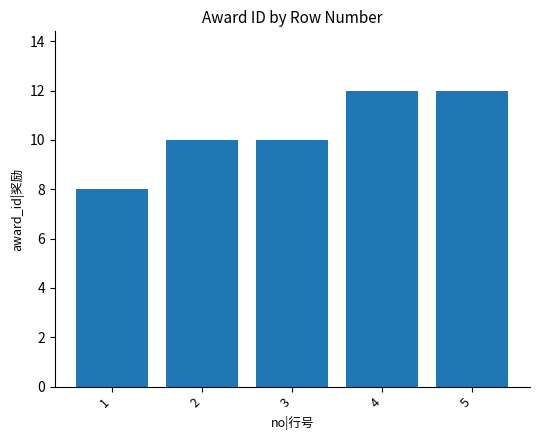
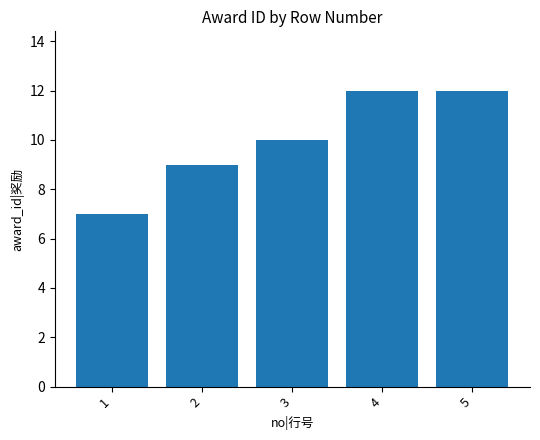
  {
-   "1": 8,
-   "2": 10,
+   "1": 7,
+   "2": 9,
    "3": 10,
    "4": 12,
    "5": 12
  }
